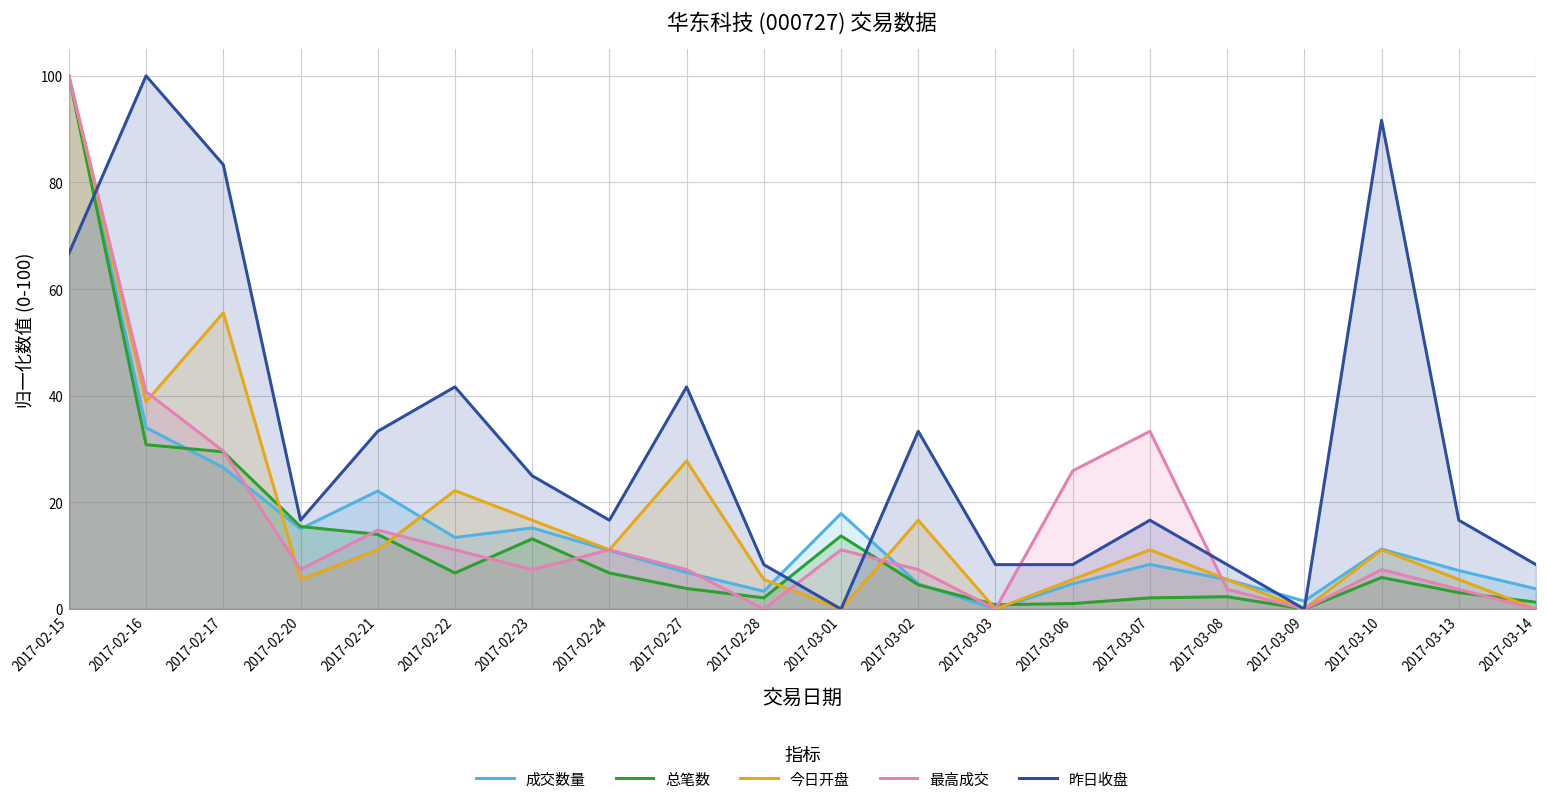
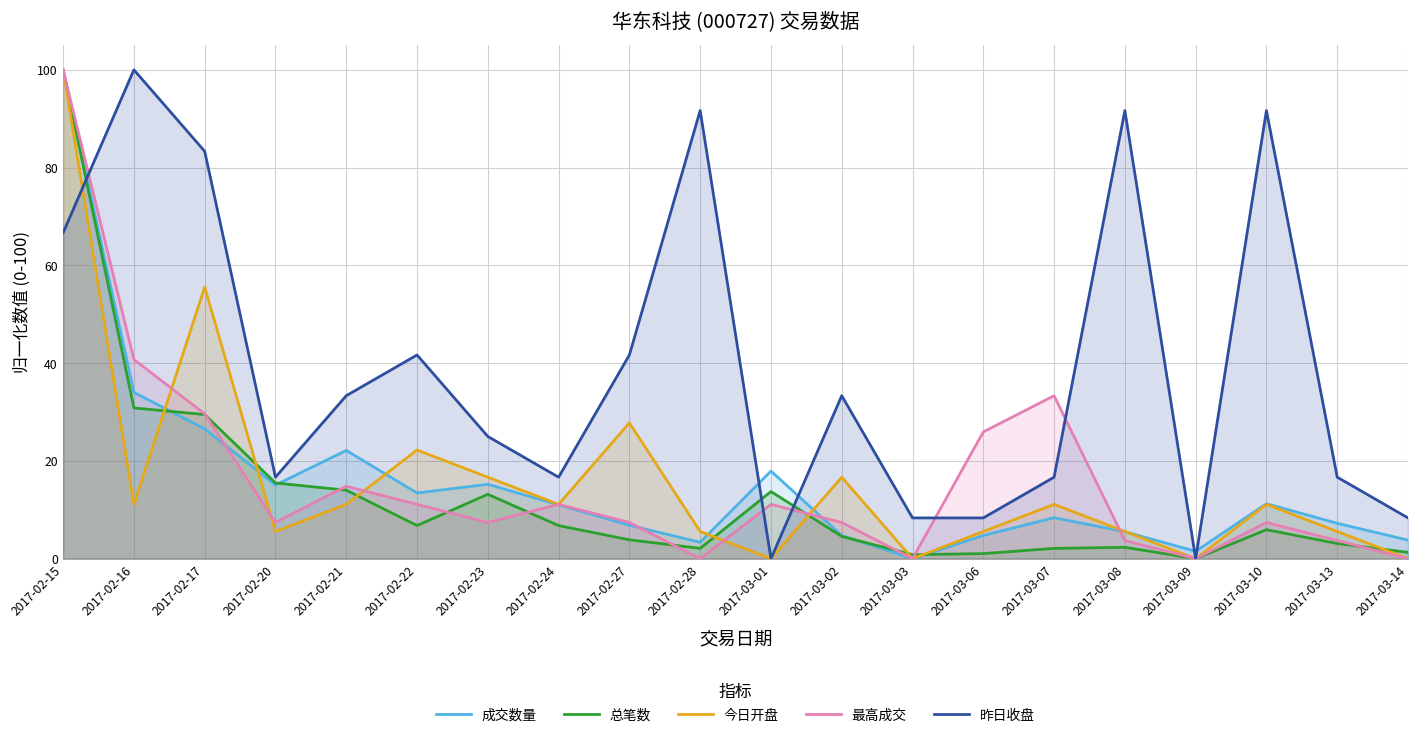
  {
    "成交数量": {
      "2017-02-16": 34,
      "2017-02-17": 27,
      "2017-02-21": 22,
      "2017-02-22": 13,
      "2017-02-23": 15,
      "2017-02-28": 3,
      "2017-03-01": 18,
      "2017-03-06": 5,
      "2017-03-07": 8,
      "2017-03-09": 2,
      "2017-03-13": 7,
      "2017-03-14": 4
    },
    "总笔数": {
      "2017-02-16": 31,
      "2017-02-21": 14,
      "2017-02-22": 7,
      "2017-02-23": 13,
      "2017-02-24": 7,
      "2017-02-27": 4,
      "2017-02-28": 2,
      "2017-03-01": 14,
      "2017-03-03": 1,
      "2017-03-06": 1,
      "2017-03-07": 2,
      "2017-03-08": 2,
      "2017-03-10": 6,
      "2017-03-13": 3,
      "2017-03-14": 1
    },
    "今日开盘": {
-     "2017-02-16": 39,
+     "2017-02-16": 11,
      "2017-02-17": 56,
      "2017-02-20": 6,
      "2017-02-21": 11,
      "2017-02-22": 22,
      "2017-02-23": 17,
      "2017-02-27": 28,
      "2017-02-28": 6,
      "2017-03-02": 17,
      "2017-03-06": 6,
      "2017-03-07": 11,
      "2017-03-13": 6
    },
    "最高成交": {
      "2017-02-16": 41,
      "2017-02-20": 7,
      "2017-02-21": 15,
      "2017-02-22": 11,
      "2017-02-23": 7,
      "2017-02-28": 0,
      "2017-03-01": 11,
      "2017-03-02": 7,
      "2017-03-06": 26,
      "2017-03-07": 33,
      "2017-03-08": 4,
      "2017-03-10": 7,
      "2017-03-13": 4
    },
    "昨日收盘": {
      "2017-02-15": 67,
      "2017-02-16": 100,
      "2017-02-17": 83,
      "2017-02-20": 17,
      "2017-02-21": 33,
      "2017-02-22": 42,
      "2017-02-23": 25,
      "2017-02-24": 17,
      "2017-02-27": 42,
-     "2017-02-28": 8,
+     "2017-02-28": 92,
      "2017-03-02": 33,
      "2017-03-03": 8,
      "2017-03-06": 8,
      "2017-03-07": 17,
-     "2017-03-08": 8,
+     "2017-03-08": 92,
      "2017-03-10": 92,
      "2017-03-13": 17,
      "2017-03-14": 8
    }
  }
